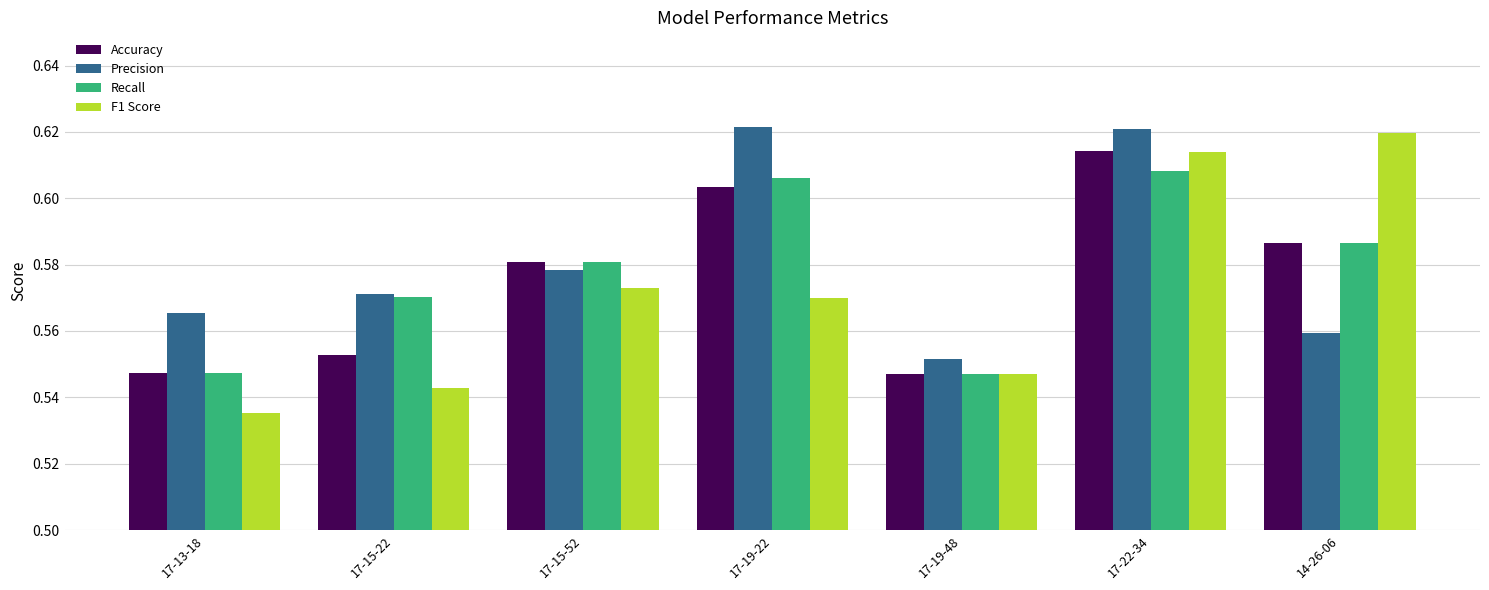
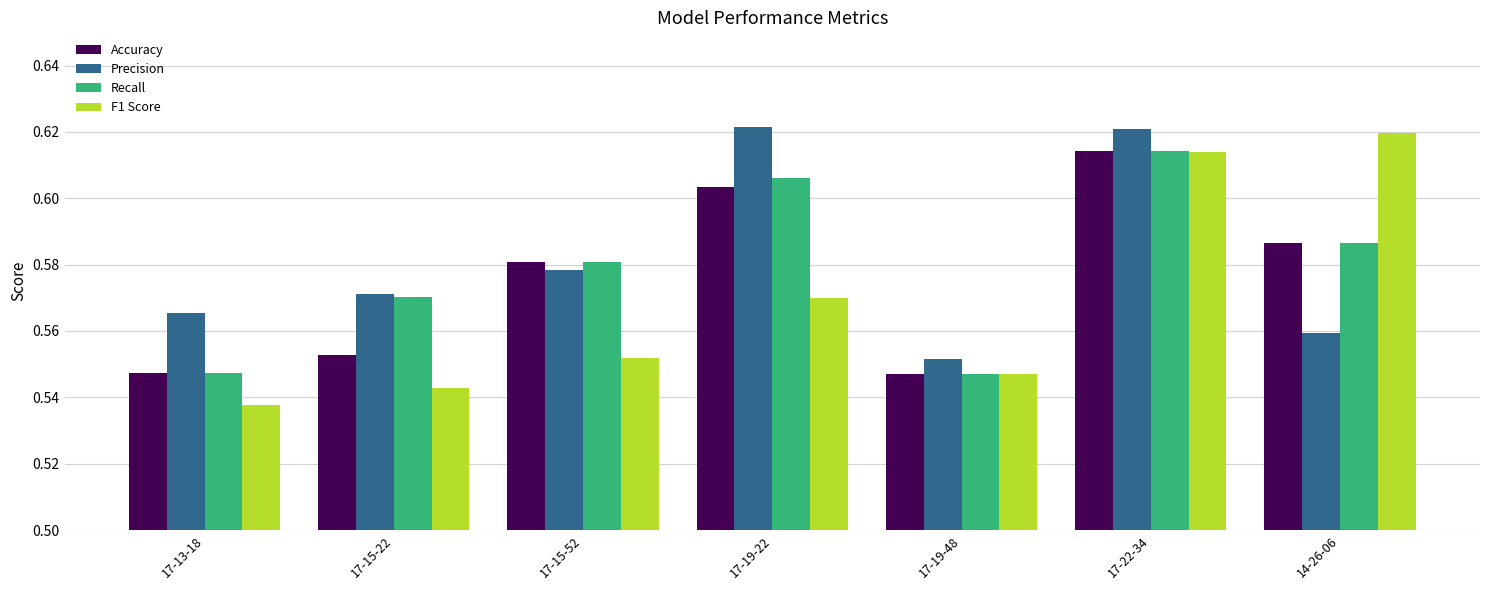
  {
    "Accuracy": {
      "17-13-18": 0.547,
      "17-15-22": 0.553,
      "17-15-52": 0.581,
      "17-19-22": 0.604,
      "17-19-48": 0.547,
      "17-22-34": 0.614,
      "14-26-06": 0.586
    },
    "Precision": {
      "17-13-18": 0.566,
      "17-15-22": 0.571,
      "17-15-52": 0.579,
      "17-19-22": 0.621,
      "17-19-48": 0.552,
      "17-22-34": 0.621,
      "14-26-06": 0.559
    },
    "Recall": {
      "17-13-18": 0.547,
      "17-15-22": 0.570,
      "17-15-52": 0.581,
      "17-19-22": 0.606,
      "17-19-48": 0.547,
-     "17-22-34": 0.608,
+     "17-22-34": 0.614,
      "14-26-06": 0.586
    },
    "F1 Score": {
-     "17-13-18": 0.535,
+     "17-13-18": 0.538,
      "17-15-22": 0.543,
-     "17-15-52": 0.573,
+     "17-15-52": 0.552,
      "17-19-22": 0.570,
      "17-19-48": 0.547,
      "17-22-34": 0.614,
      "14-26-06": 0.620
    }
  }
